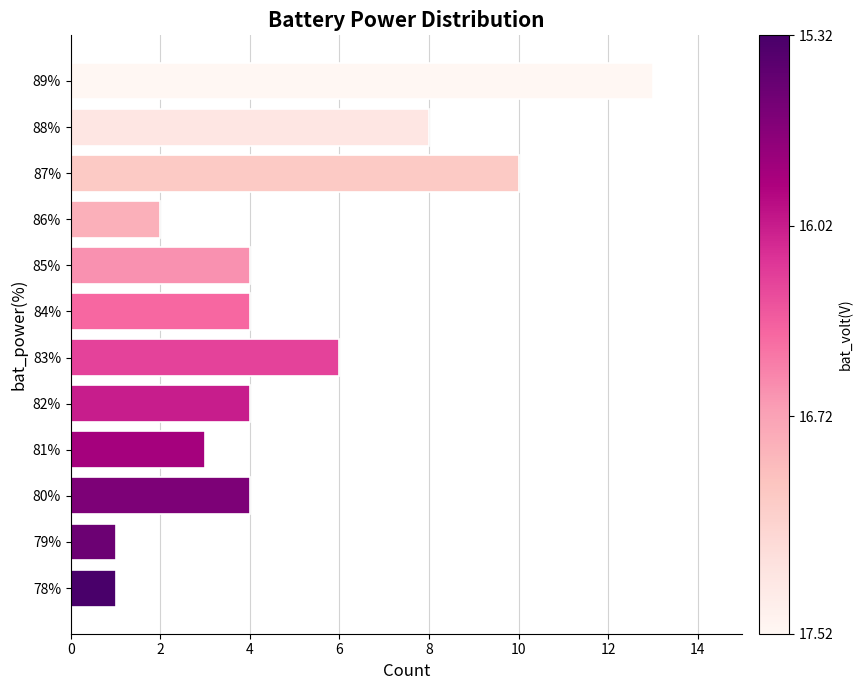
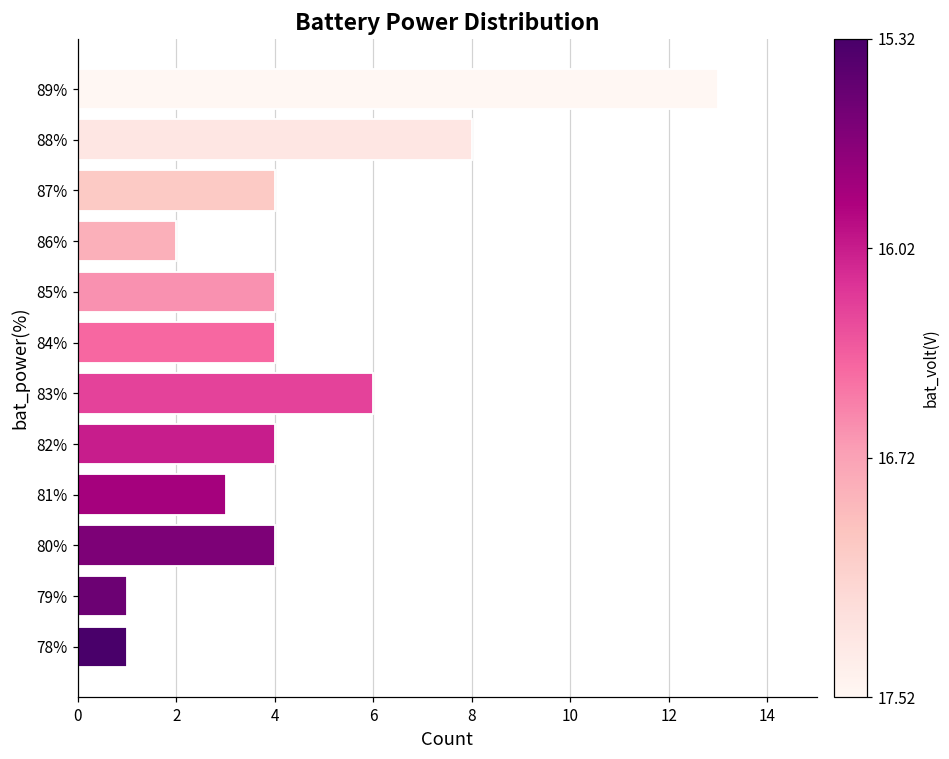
  {
    "89%": 13,
    "88%": 8,
-   "87%": 10,
+   "87%": 4,
    "86%": 2,
    "85%": 4,
    "84%": 4,
    "83%": 6,
    "82%": 4,
    "81%": 3,
    "80%": 4,
    "79%": 1,
    "78%": 1
  }
